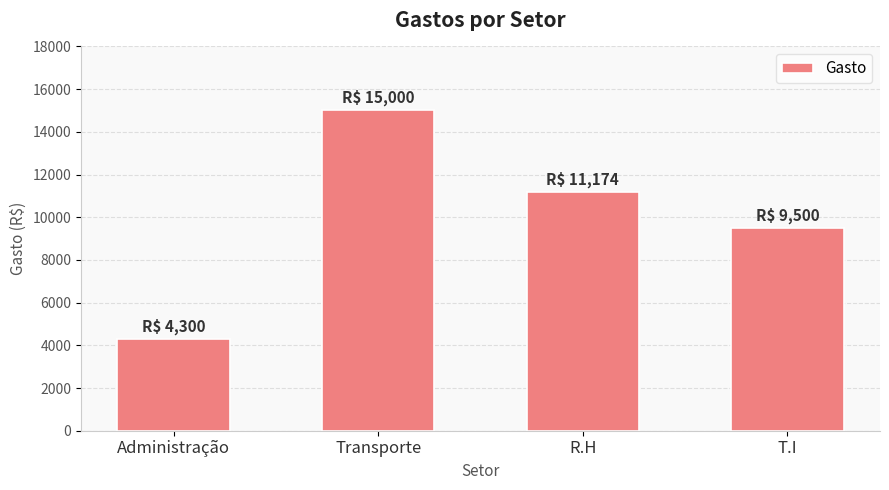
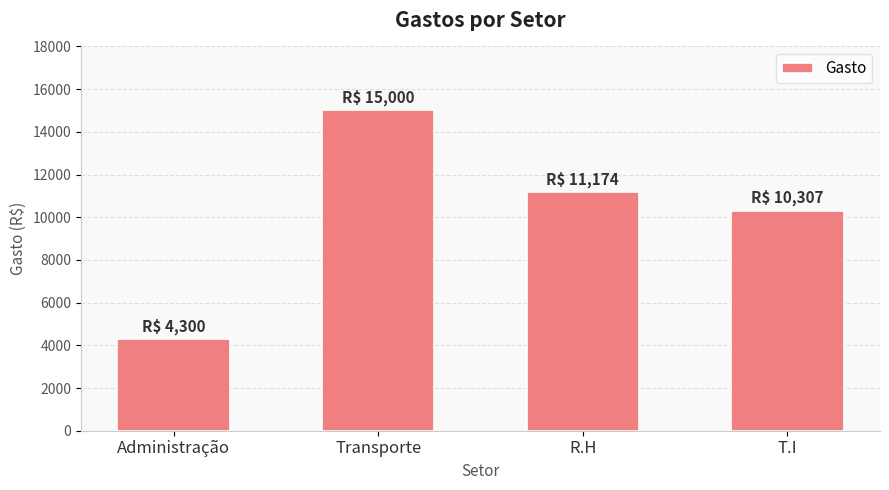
  {
    "Administração": "4,300",
    "Transporte": "15,000",
    "R.H": "11,174",
-   "T.I": "9,500"
+   "T.I": "10,307"
  }
